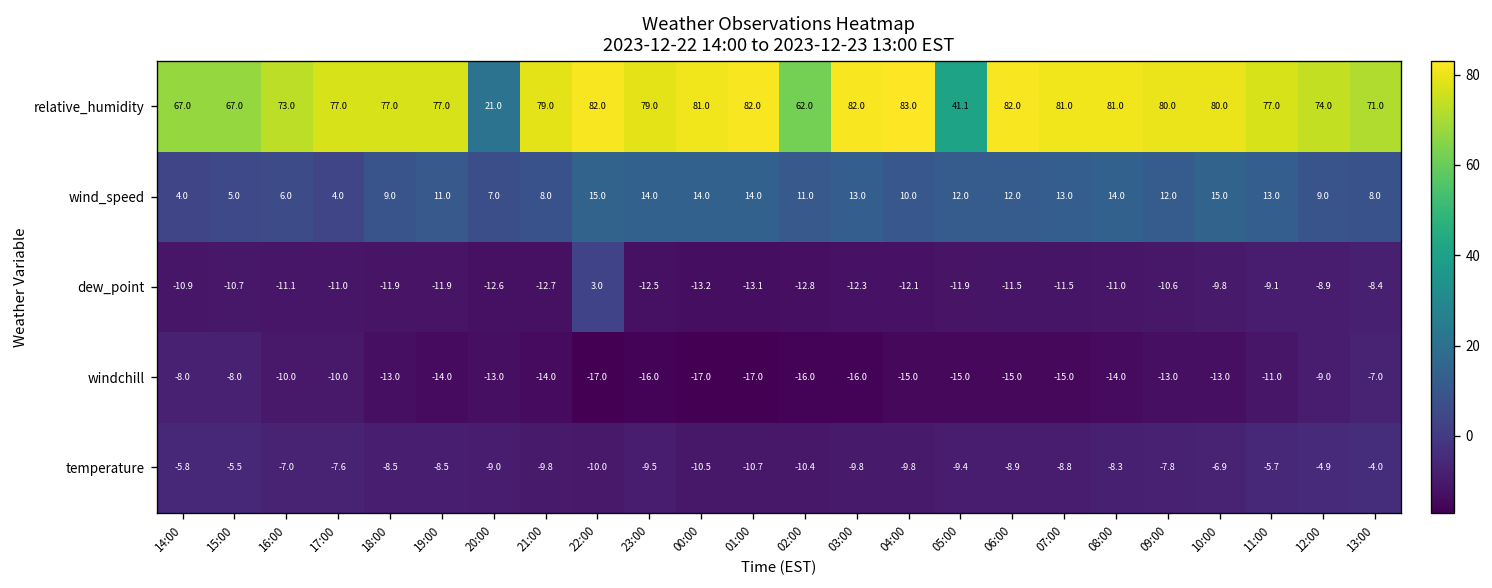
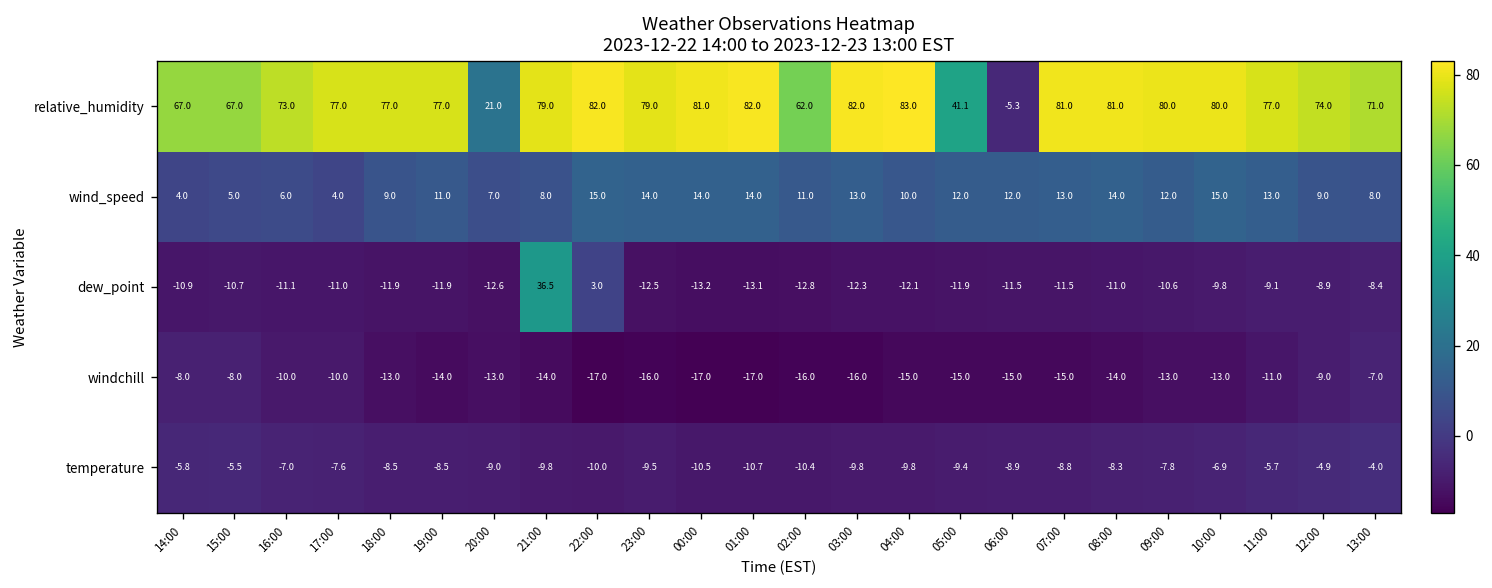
  {
    "relative_humidity": {
      "14:00": 67.0,
      "15:00": 67.0,
      "16:00": 73.0,
      "17:00": 77.0,
      "18:00": 77.0,
      "19:00": 77.0,
      "20:00": 21.0,
      "21:00": 79.0,
      "22:00": 82.0,
      "23:00": 79.0,
      "00:00": 81.0,
      "01:00": 82.0,
      "02:00": 62.0,
      "03:00": 82.0,
      "04:00": 83.0,
      "05:00": 41.1,
-     "06:00": 82.0,
+     "06:00": -5.3,
      "07:00": 81.0,
      "08:00": 81.0,
      "09:00": 80.0,
      "10:00": 80.0,
      "11:00": 77.0,
      "12:00": 74.0,
      "13:00": 71.0
    },
    "wind_speed": {
      "14:00": 4.0,
      "15:00": 5.0,
      "16:00": 6.0,
      "17:00": 4.0,
      "18:00": 9.0,
      "19:00": 11.0,
      "20:00": 7.0,
      "21:00": 8.0,
      "22:00": 15.0,
      "23:00": 14.0,
      "00:00": 14.0,
      "01:00": 14.0,
      "02:00": 11.0,
      "03:00": 13.0,
      "04:00": 10.0,
      "05:00": 12.0,
      "06:00": 12.0,
      "07:00": 13.0,
      "08:00": 14.0,
      "09:00": 12.0,
      "10:00": 15.0,
      "11:00": 13.0,
      "12:00": 9.0,
      "13:00": 8.0
    },
    "dew_point": {
      "14:00": -10.9,
      "15:00": -10.7,
      "16:00": -11.1,
      "17:00": -11.0,
      "18:00": -11.9,
      "19:00": -11.9,
      "20:00": -12.6,
-     "21:00": -12.7,
+     "21:00": 36.5,
      "22:00": 3.0,
      "23:00": -12.5,
      "00:00": -13.2,
      "01:00": -13.1,
      "02:00": -12.8,
      "03:00": -12.3,
      "04:00": -12.1,
      "05:00": -11.9,
      "06:00": -11.5,
      "07:00": -11.5,
      "08:00": -11.0,
      "09:00": -10.6,
      "10:00": -9.8,
      "11:00": -9.1,
      "12:00": -8.9,
      "13:00": -8.4
    },
    "windchill": {
      "14:00": -8.0,
      "15:00": -8.0,
      "16:00": -10.0,
      "17:00": -10.0,
      "18:00": -13.0,
      "19:00": -14.0,
      "20:00": -13.0,
      "21:00": -14.0,
      "22:00": -17.0,
      "23:00": -16.0,
      "00:00": -17.0,
      "01:00": -17.0,
      "02:00": -16.0,
      "03:00": -16.0,
      "04:00": -15.0,
      "05:00": -15.0,
      "06:00": -15.0,
      "07:00": -15.0,
      "08:00": -14.0,
      "09:00": -13.0,
      "10:00": -13.0,
      "11:00": -11.0,
      "12:00": -9.0,
      "13:00": -7.0
    },
    "temperature": {
      "14:00": -5.8,
      "15:00": -5.5,
      "16:00": -7.0,
      "17:00": -7.6,
      "18:00": -8.5,
      "19:00": -8.5,
      "20:00": -9.0,
      "21:00": -9.8,
      "22:00": -10.0,
      "23:00": -9.5,
      "00:00": -10.5,
      "01:00": -10.7,
      "02:00": -10.4,
      "03:00": -9.8,
      "04:00": -9.8,
      "05:00": -9.4,
      "06:00": -8.9,
      "07:00": -8.8,
      "08:00": -8.3,
      "09:00": -7.8,
      "10:00": -6.9,
      "11:00": -5.7,
      "12:00": -4.9,
      "13:00": -4.0
    }
  }
